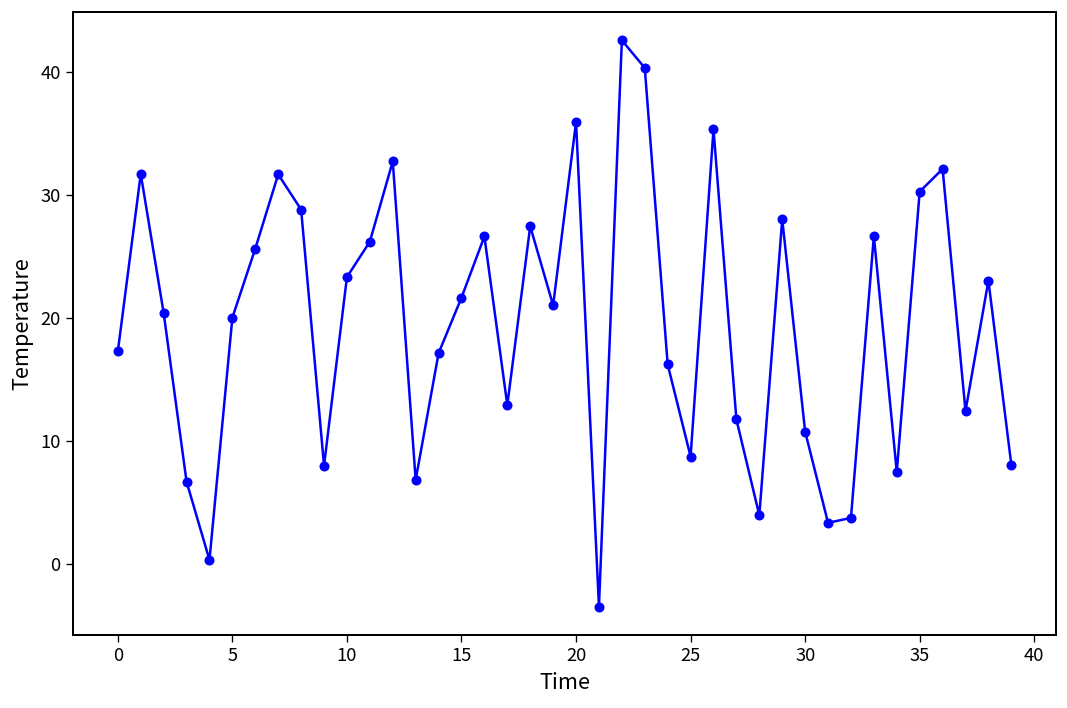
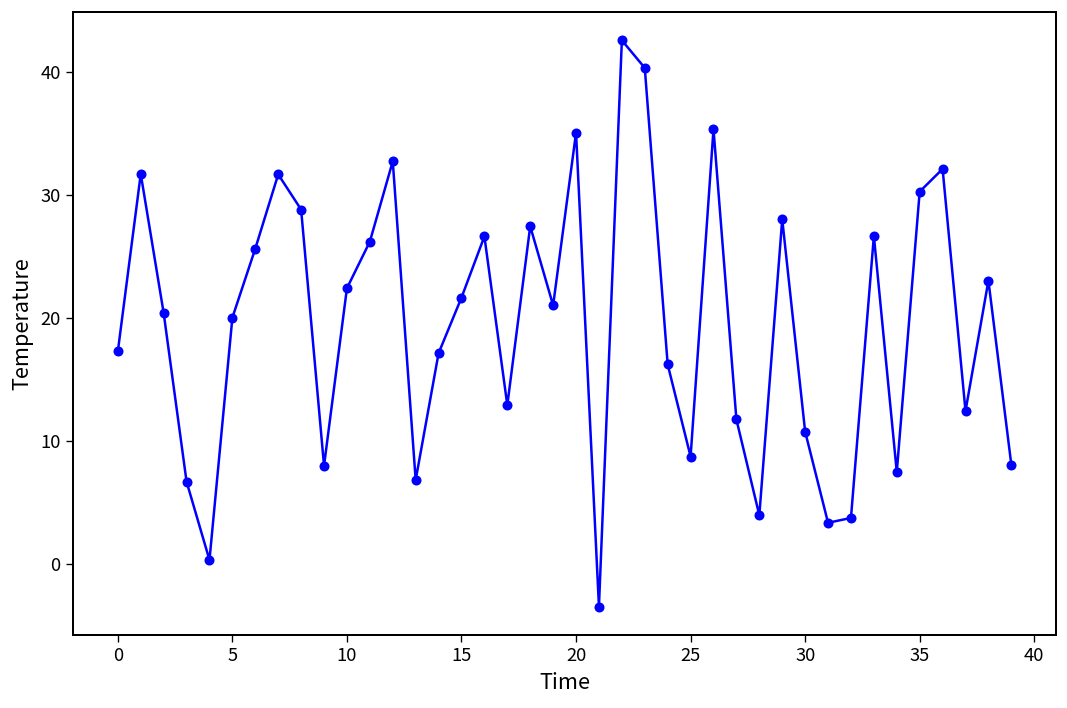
  {
    "0": 17.3,
    "5": 20.1,
-   "10": 23.3,
+   "10": 22.4,
    "15": 21.7,
-   "20": 36.0,
+   "20": 35.1,
    "25": 8.7,
    "30": 10.8,
    "35": 30.3
  }
